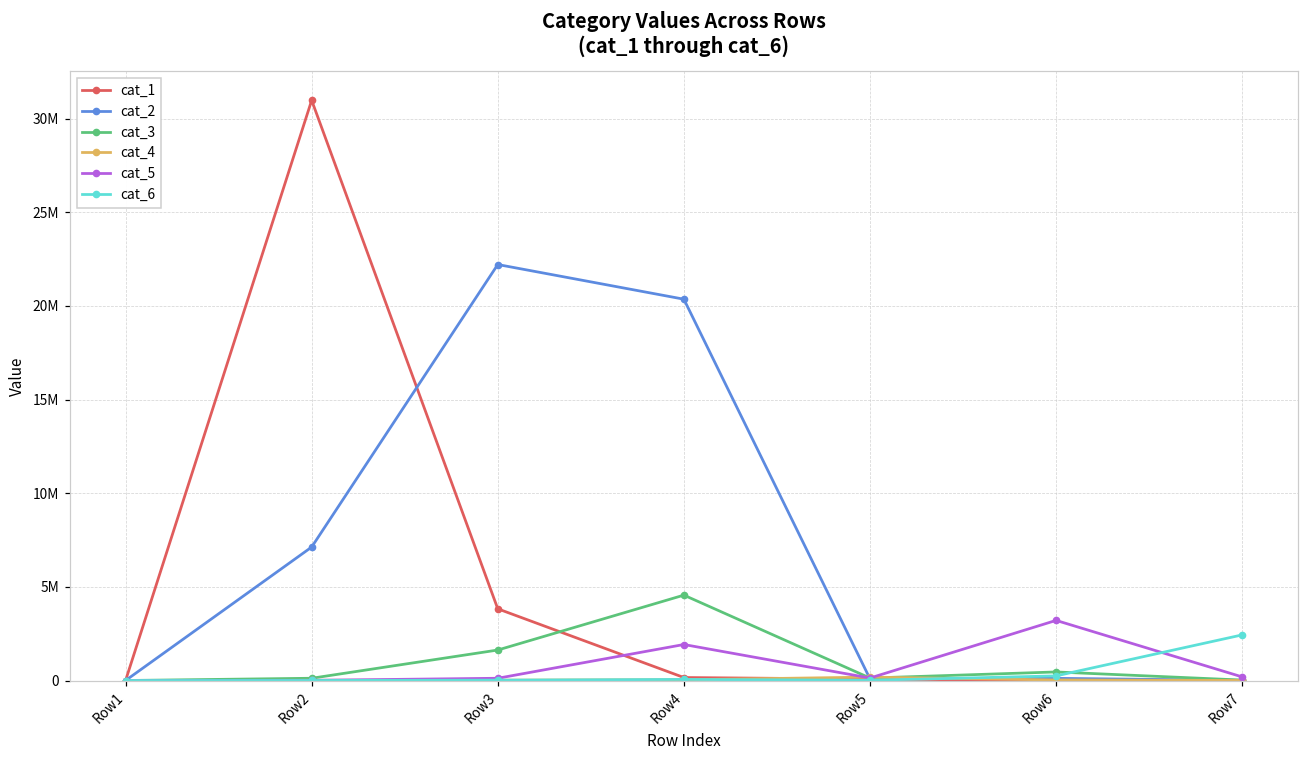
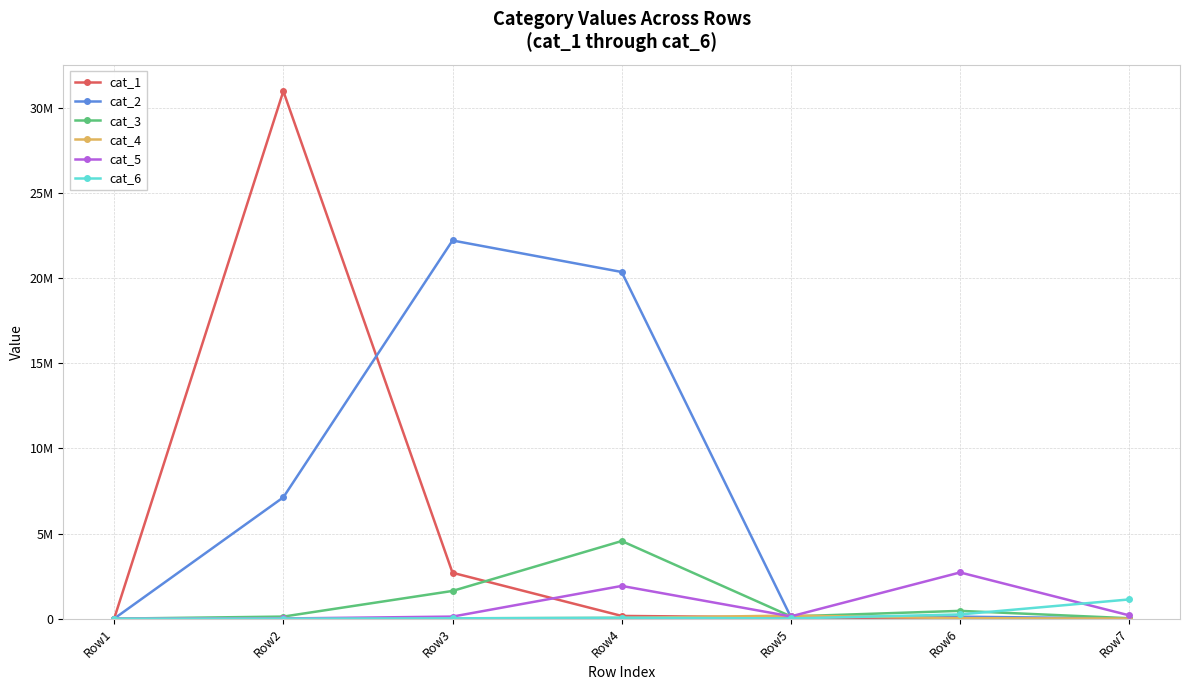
  {
    "cat_1": {
      "Row2": 31000000,
-     "Row3": 3800000
+     "Row3": 2700000
    },
    "cat_2": {
      "Row2": 7100000,
      "Row3": 22200000,
      "Row4": 20400000
    },
    "cat_3": {
      "Row3": 1600000,
      "Row4": 4600000,
      "Row6": 500000
    },
    "cat_5": {
      "Row4": 1900000,
-     "Row6": 3200000,
+     "Row6": 2700000,
      "Row7": 200000
    },
    "cat_6": {
-     "Row7": 2400000
+     "Row7": 1100000
    }
  }
